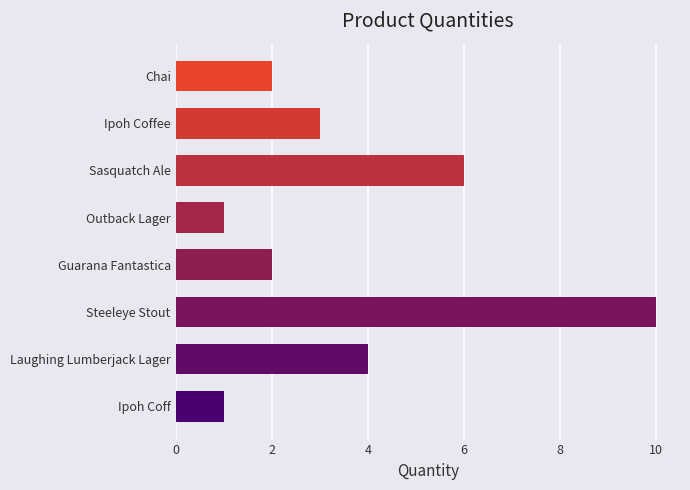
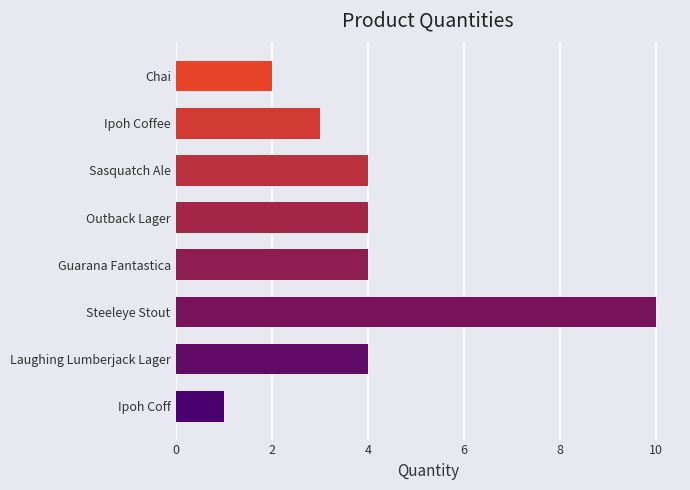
  {
    "Chai": 2,
    "Ipoh Coffee": 3,
-   "Sasquatch Ale": 6,
-   "Outback Lager": 1,
-   "Guarana Fantastica": 2,
+   "Sasquatch Ale": 4,
+   "Outback Lager": 4,
+   "Guarana Fantastica": 4,
    "Steeleye Stout": 10,
    "Laughing Lumberjack Lager": 4,
    "Ipoh Coff": 1
  }
